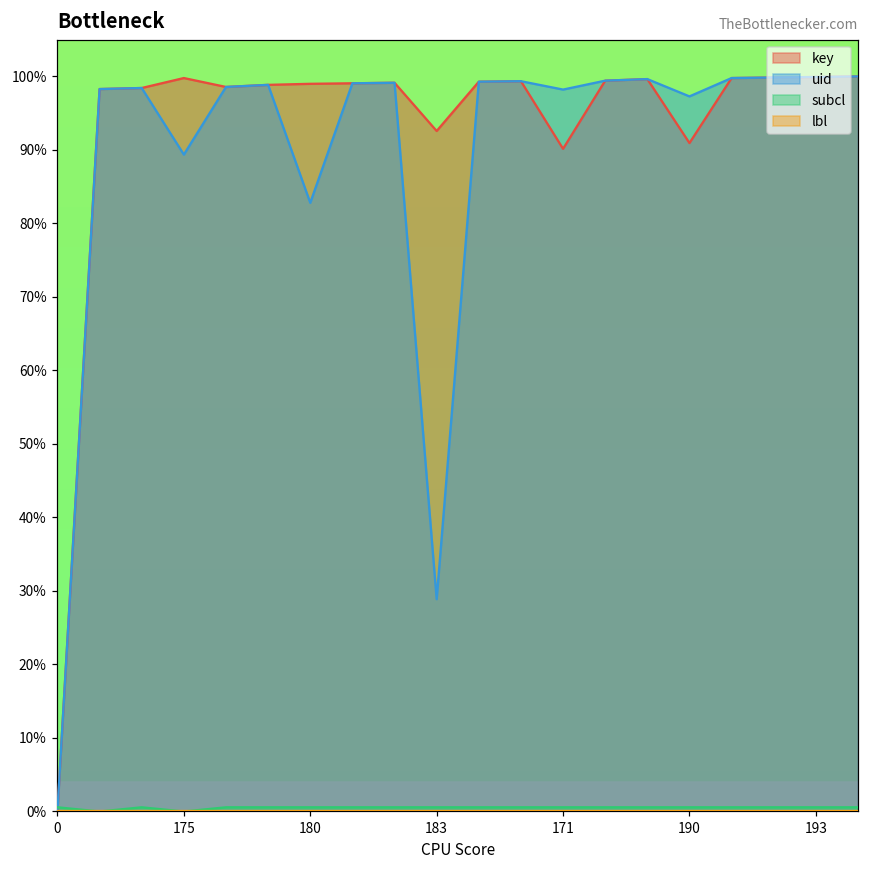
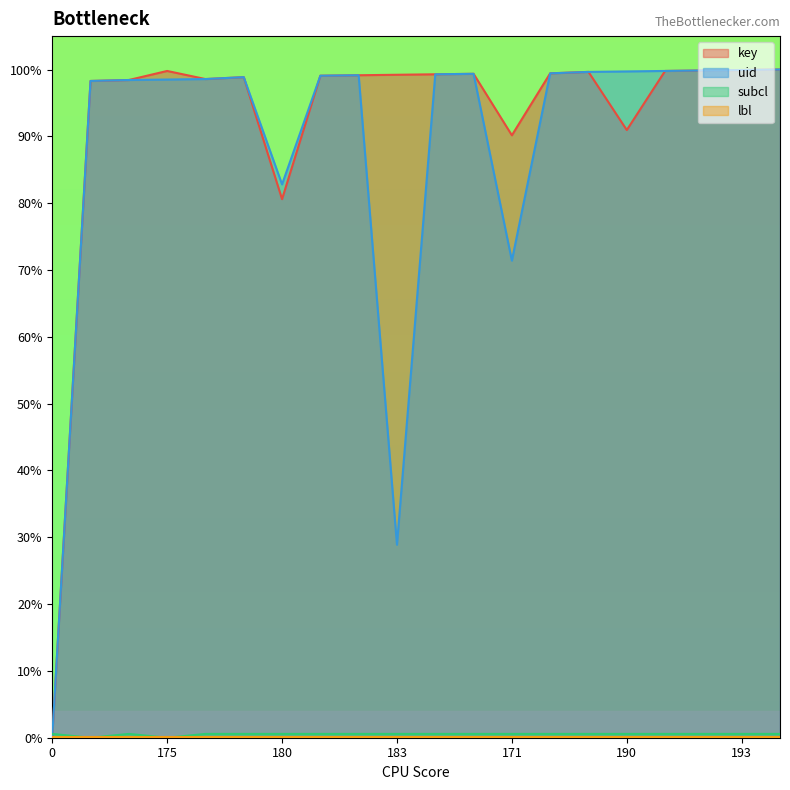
  {
    "key": {
      "175": "100%",
-     "180": "99%",
-     "183": "93%",
+     "180": "81%",
+     "183": "99%",
      "171": "90%",
      "190": "91%"
    },
    "uid": {
-     "175": "89%",
+     "175": "99%",
      "180": "83%",
      "183": "29%",
-     "171": "98%",
-     "190": "97%"
+     "171": "71%",
+     "190": "100%"
    }
  }
